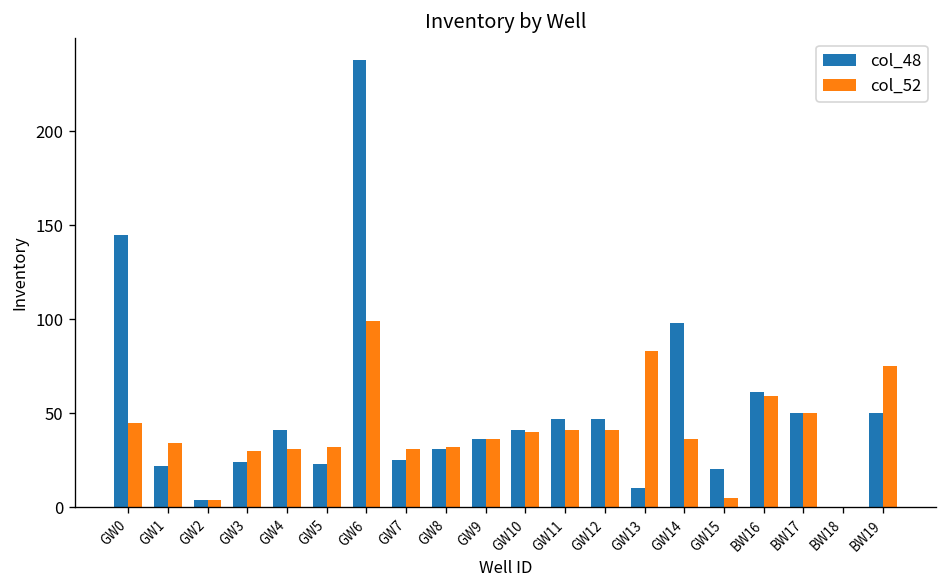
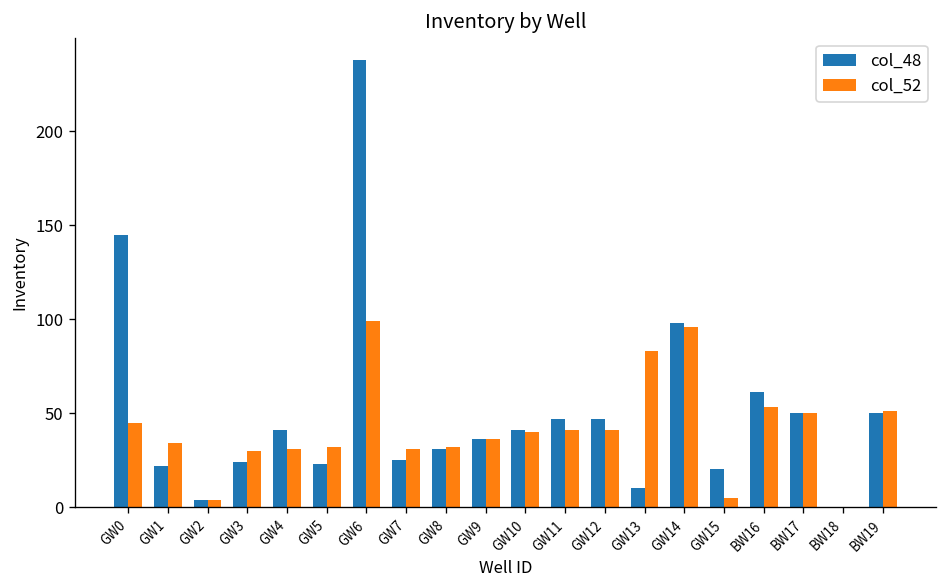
  {
    "col_48": {
      "GW0": 145,
      "GW1": 22,
      "GW2": 4,
      "GW3": 24,
      "GW4": 41,
      "GW5": 23,
      "GW6": 238,
      "GW7": 25,
      "GW8": 31,
      "GW9": 36,
      "GW10": 41,
      "GW11": 47,
      "GW12": 47,
      "GW13": 10,
      "GW14": 98,
      "GW15": 20,
      "BW16": 61,
      "BW17": 50,
      "BW18": 0,
      "BW19": 50
    },
    "col_52": {
      "GW0": 45,
      "GW1": 34,
      "GW2": 4,
      "GW3": 30,
      "GW4": 31,
      "GW5": 32,
      "GW6": 99,
      "GW7": 31,
      "GW8": 32,
      "GW9": 36,
      "GW10": 40,
      "GW11": 41,
      "GW12": 41,
      "GW13": 83,
-     "GW14": 36,
+     "GW14": 96,
      "GW15": 5,
-     "BW16": 59,
+     "BW16": 53,
      "BW17": 50,
      "BW18": 0,
-     "BW19": 75
+     "BW19": 51
    }
  }
